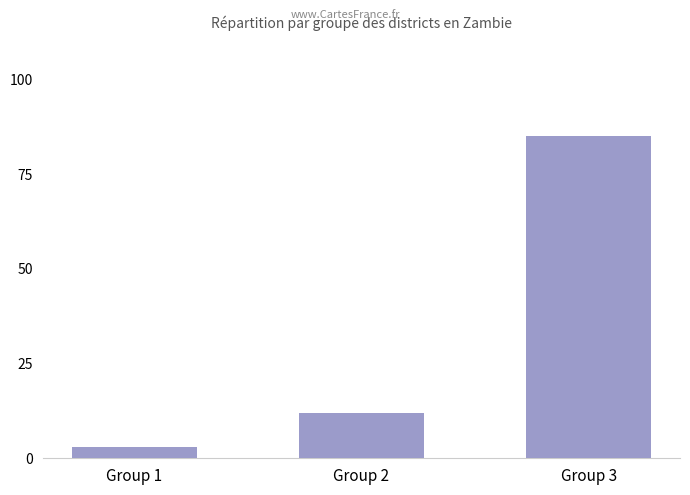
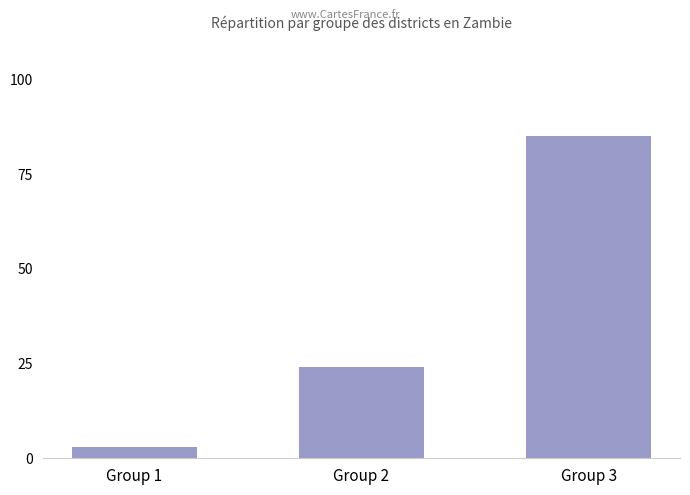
  {
    "Group 1": 3,
-   "Group 2": 12,
+   "Group 2": 24,
    "Group 3": 85
  }
